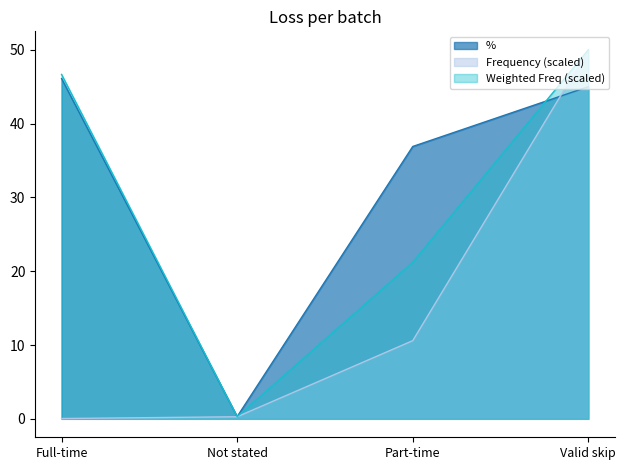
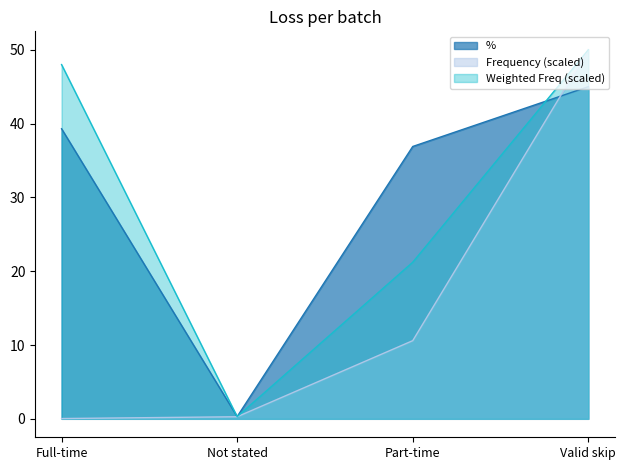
  {
    "%": {
-     "Full-time": 46,
+     "Full-time": 39,
      "Part-time": 37
    },
    "Frequency (scaled)": {
      "Full-time": 0,
      "Part-time": 11
    },
    "Weighted Freq (scaled)": {
-     "Full-time": 47,
+     "Full-time": 48,
      "Part-time": 21
    }
  }
